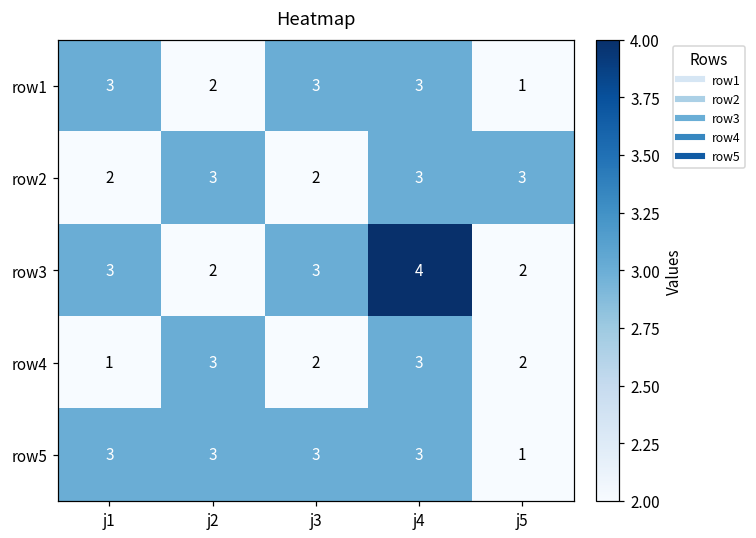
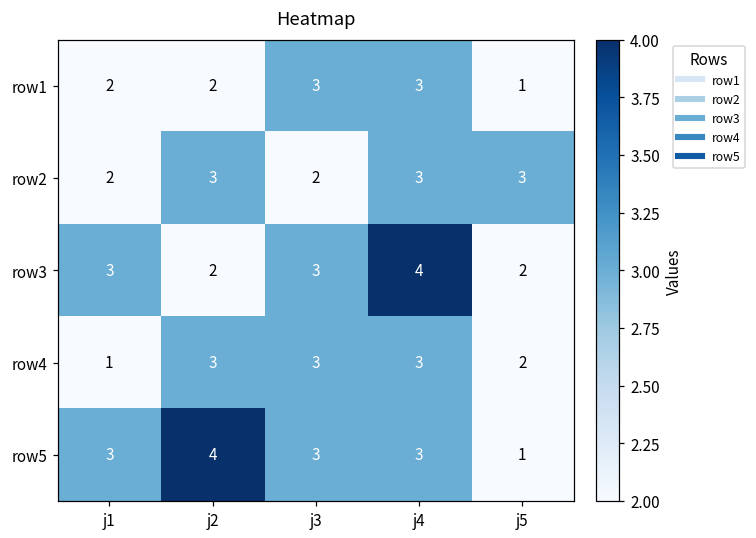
  {
    "row1": {
-     "j1": 3,
+     "j1": 2,
      "j2": 2,
      "j3": 3,
      "j4": 3,
      "j5": 1
    },
    "row2": {
      "j1": 2,
      "j2": 3,
      "j3": 2,
      "j4": 3,
      "j5": 3
    },
    "row3": {
      "j1": 3,
      "j2": 2,
      "j3": 3,
      "j4": 4,
      "j5": 2
    },
    "row4": {
      "j1": 1,
      "j2": 3,
-     "j3": 2,
+     "j3": 3,
      "j4": 3,
      "j5": 2
    },
    "row5": {
      "j1": 3,
-     "j2": 3,
+     "j2": 4,
      "j3": 3,
      "j4": 3,
      "j5": 1
    }
  }
